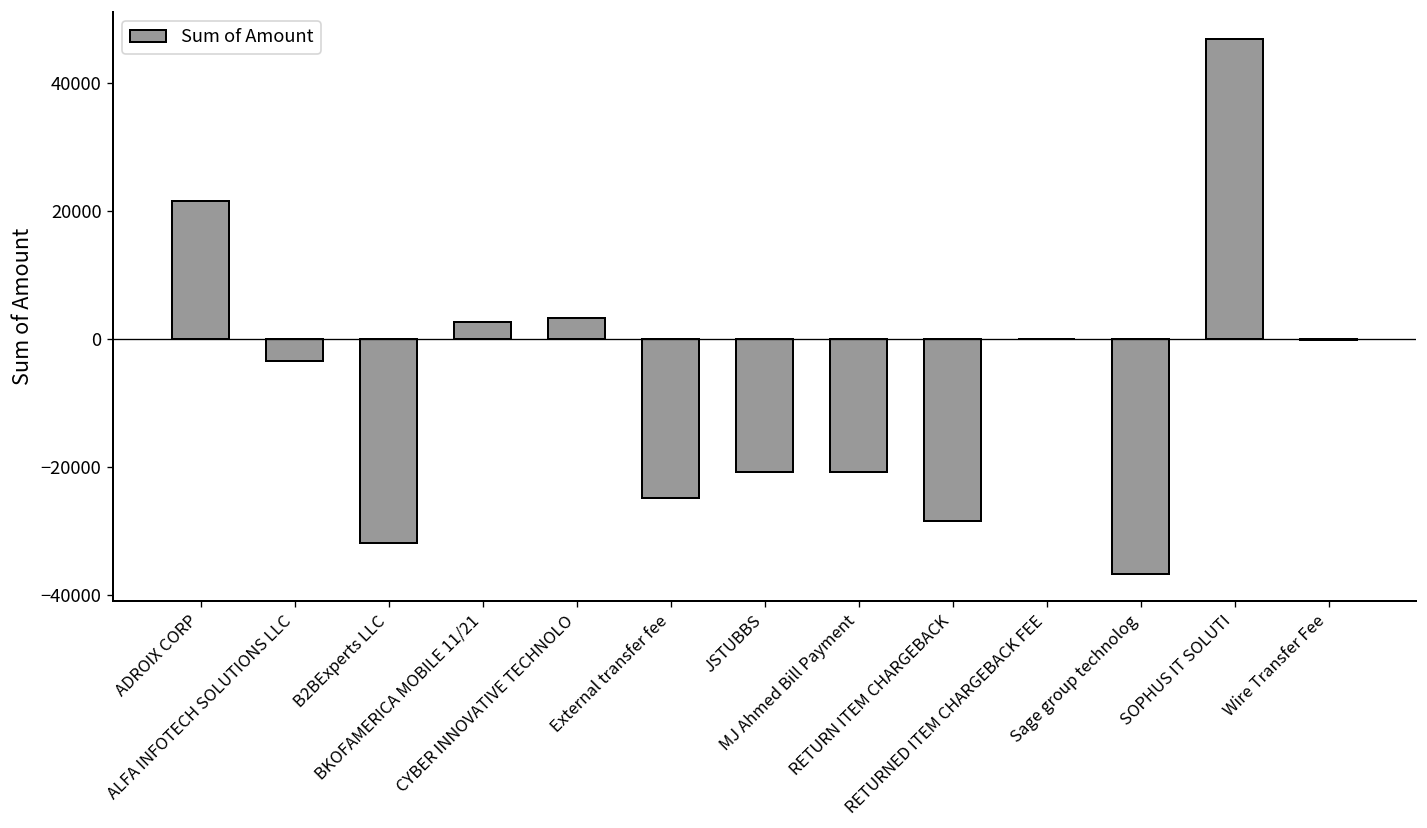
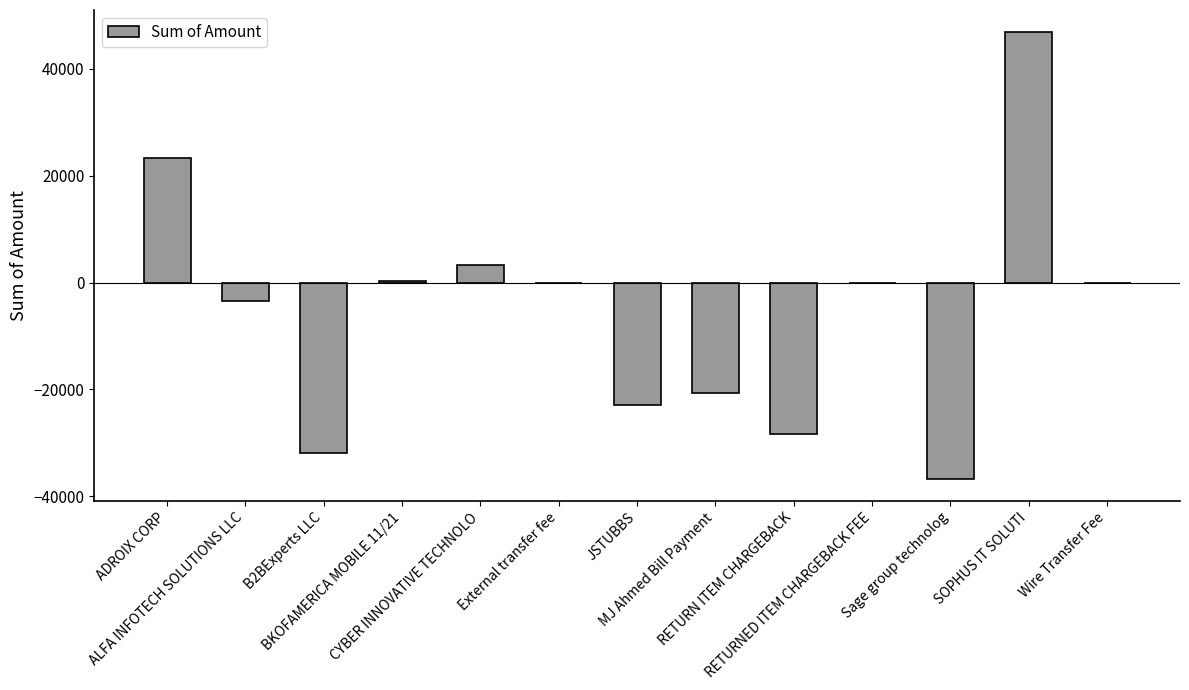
  {
-   "ADROIX CORP": 22000,
+   "ADROIX CORP": 23000,
    "ALFA INFOTECH SOLUTIONS LLC": -3000,
    "B2BExperts LLC": -32000,
-   "BKOFAMERICA MOBILE 11/21": 3000,
+   "BKOFAMERICA MOBILE 11/21": 0,
    "CYBER INNOVATIVE TECHNOLO": 3000,
-   "External transfer fee": -25000,
-   "JSTUBBS": -21000,
+   "External transfer fee": 0,
+   "JSTUBBS": -23000,
    "MJ Ahmed Bill Payment": -21000,
    "RETURN ITEM CHARGEBACK": -28000,
    "Sage group technolog": -37000,
    "SOPHUS IT SOLUTI": 47000
  }
